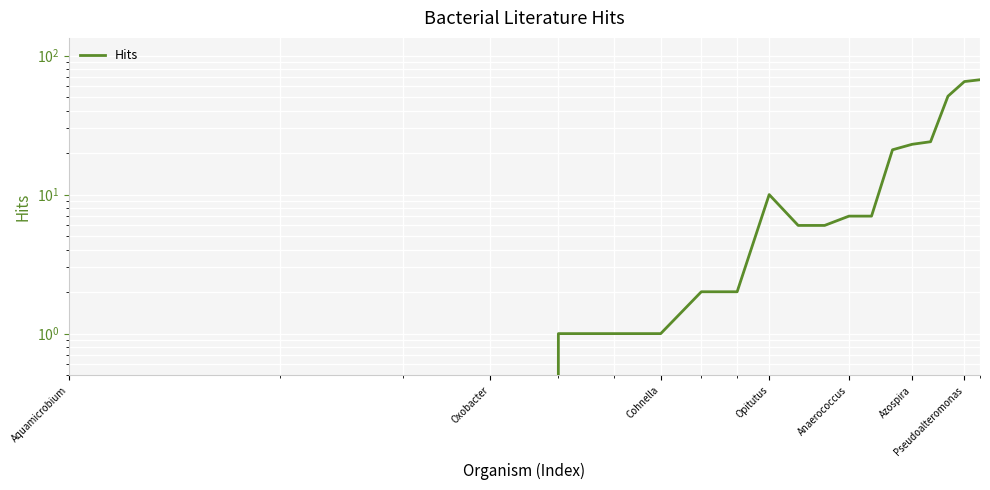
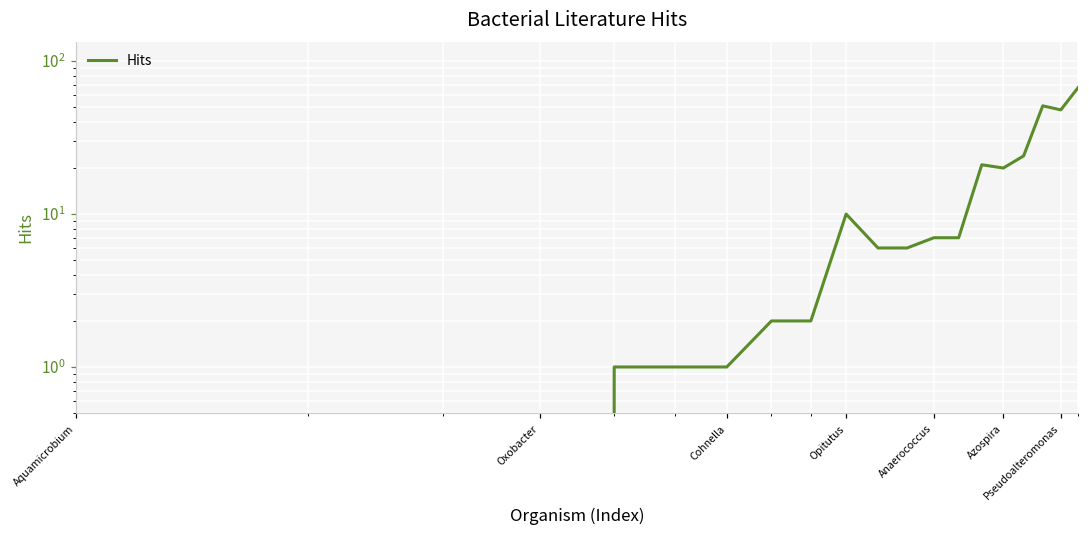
  {
    "Cohnella": 1,
    "Opitutus": 10,
    "Anaerococcus": 7,
-   "Azospira": 23,
-   "Pseudoalteromonas": 70
+   "Azospira": 20,
+   "Pseudoalteromonas": 48
  }
